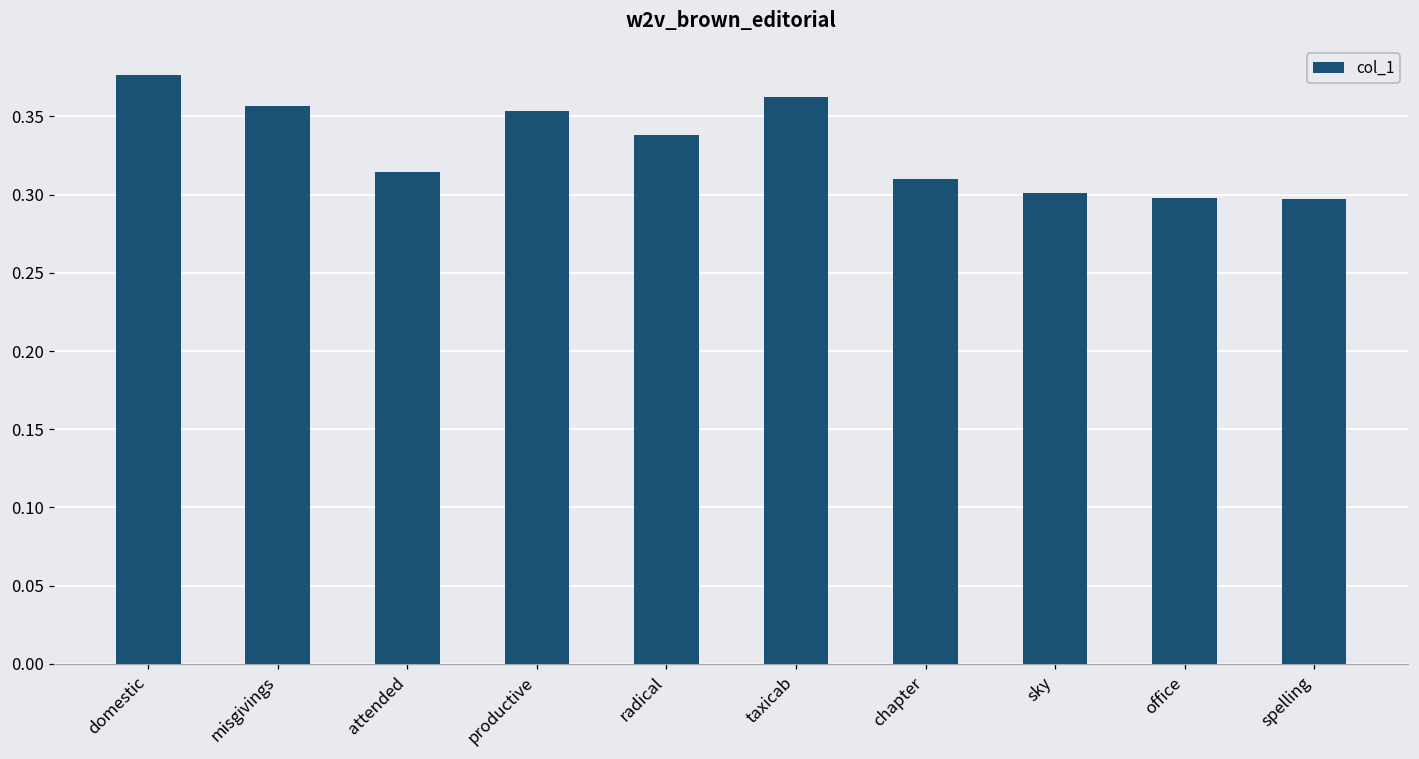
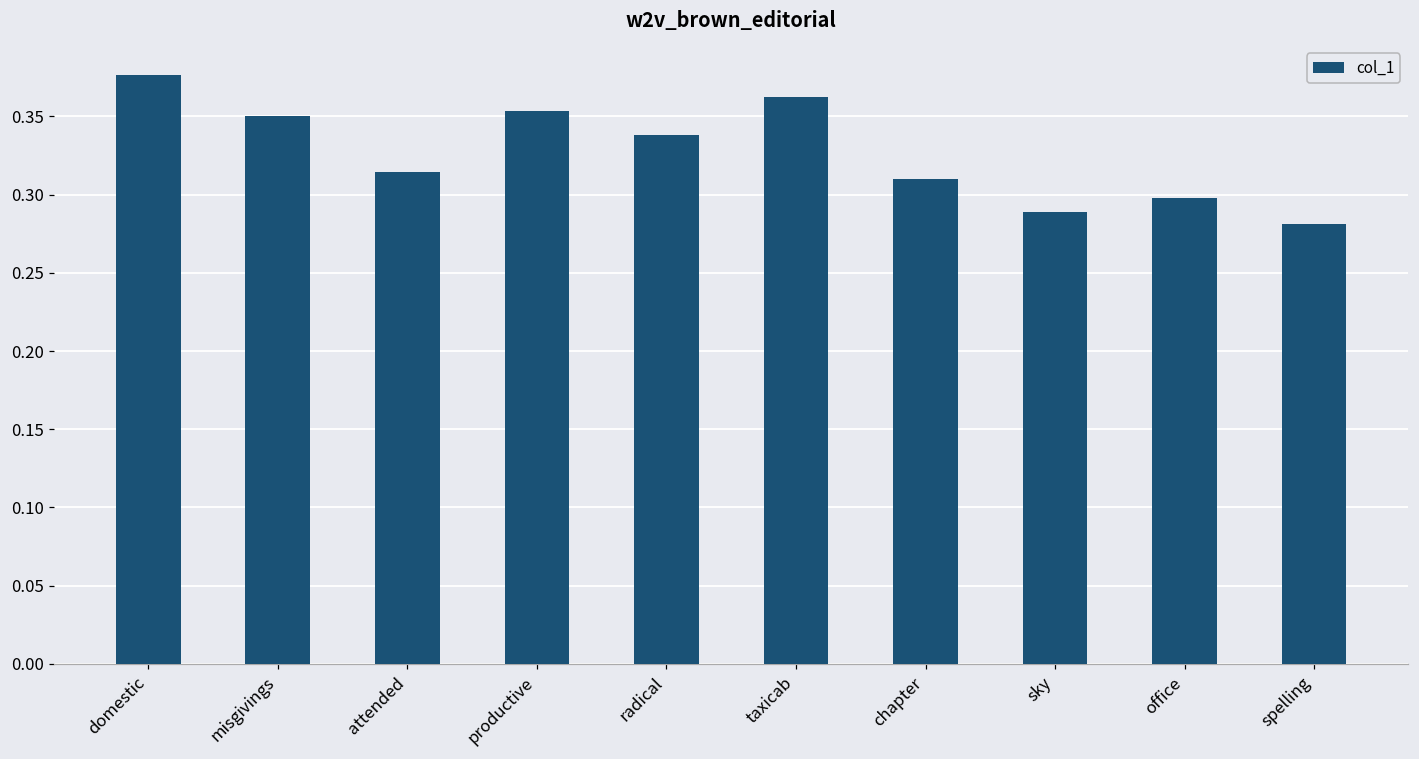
  {
    "domestic": 0.376,
-   "misgivings": 0.357,
+   "misgivings": 0.350,
    "attended": 0.315,
    "productive": 0.353,
    "radical": 0.338,
    "taxicab": 0.362,
    "chapter": 0.310,
-   "sky": 0.301,
+   "sky": 0.289,
    "office": 0.298,
-   "spelling": 0.297
+   "spelling": 0.281
  }
